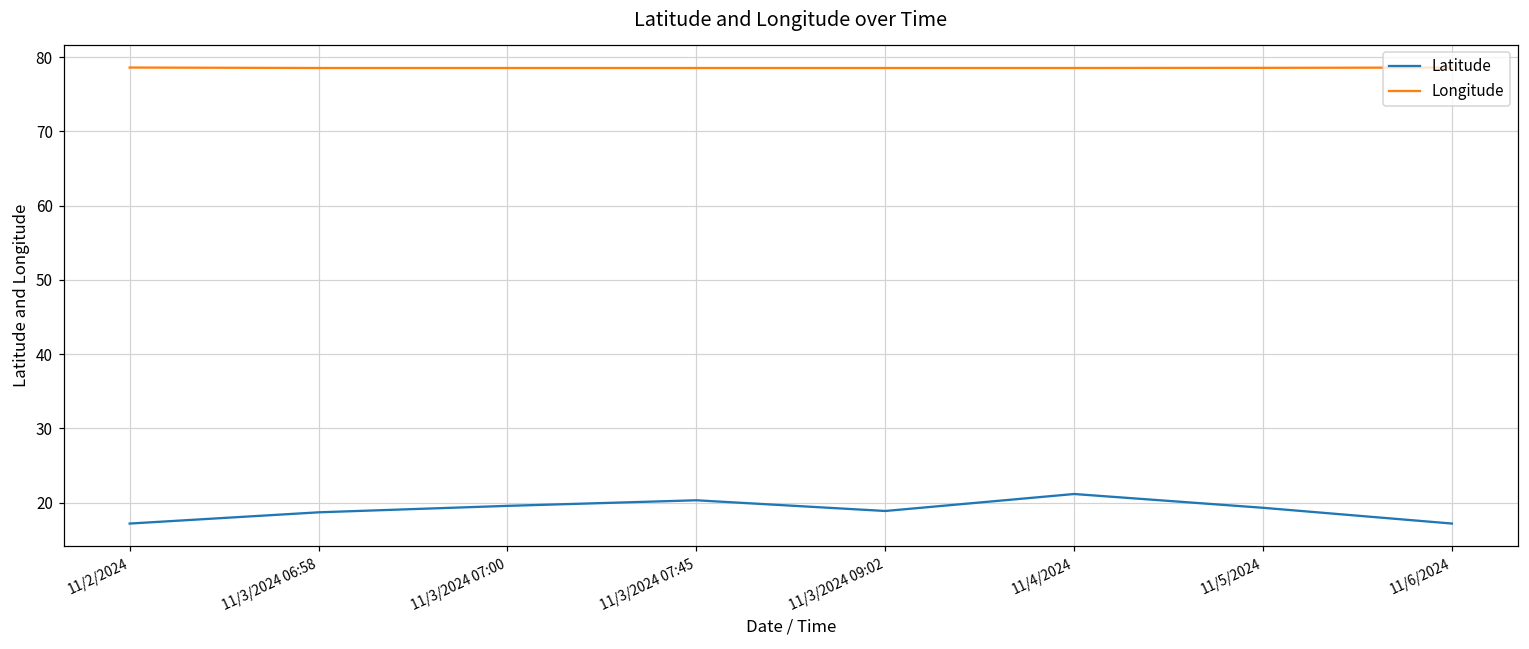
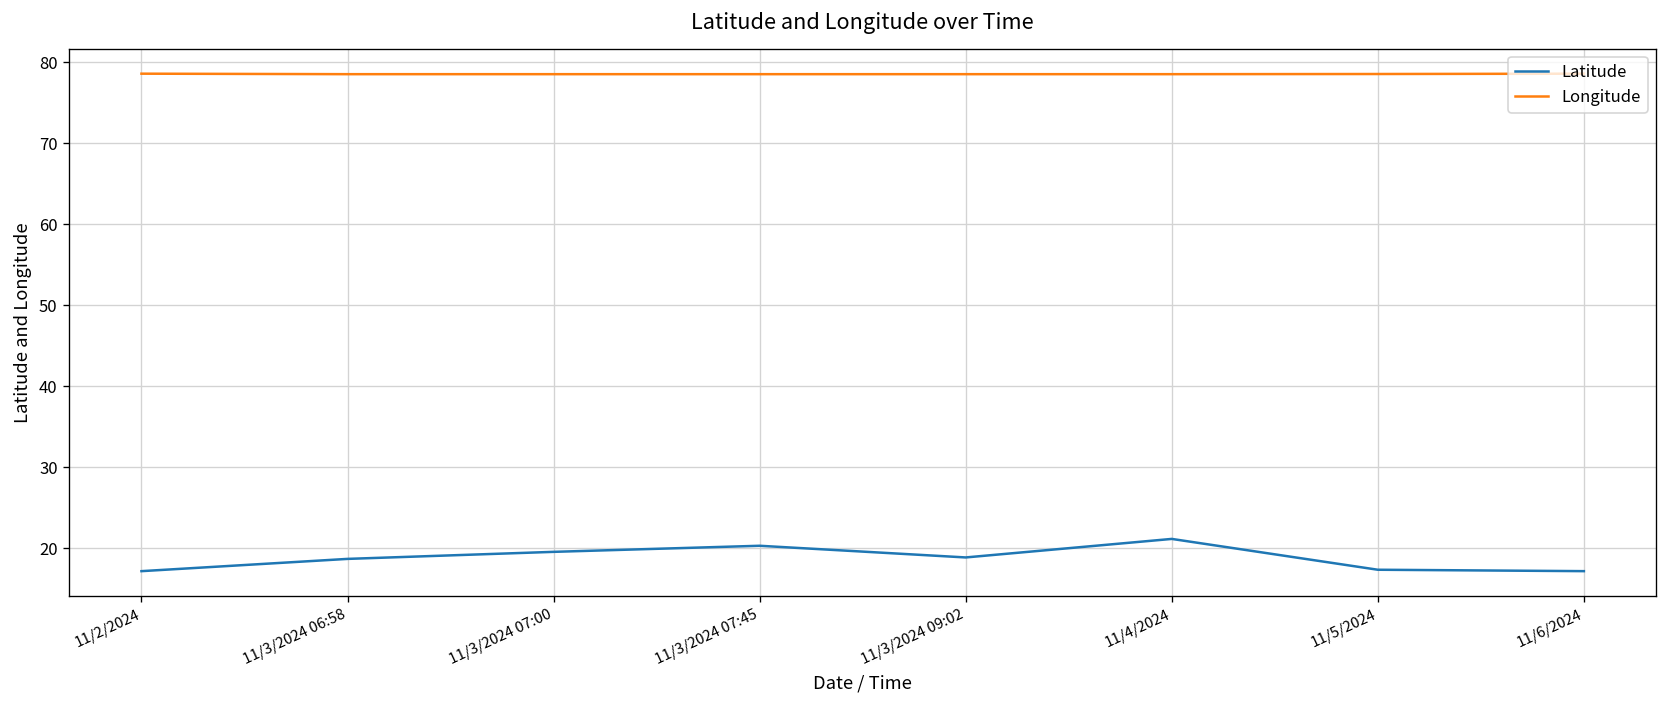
  {
    "Latitude": {
      "11/2/2024": 17,
      "11/3/2024 06:58": 19,
      "11/3/2024 07:00": 20,
      "11/3/2024 07:45": 20,
      "11/3/2024 09:02": 19,
      "11/4/2024": 21,
-     "11/5/2024": 19,
+     "11/5/2024": 17,
      "11/6/2024": 17
    },
    "Longitude": {
      "11/2/2024": 79,
      "11/3/2024 06:58": 79,
      "11/3/2024 07:00": 79,
      "11/3/2024 07:45": 79,
      "11/3/2024 09:02": 79,
      "11/4/2024": 79,
      "11/5/2024": 79
    }
  }
